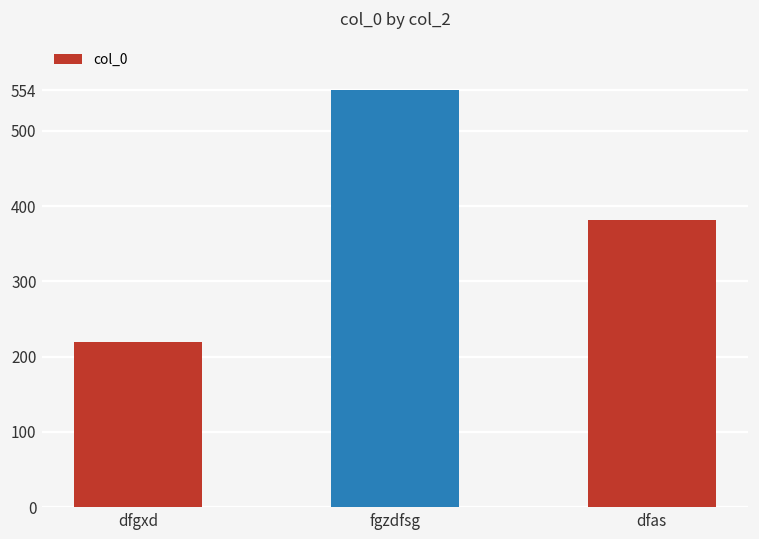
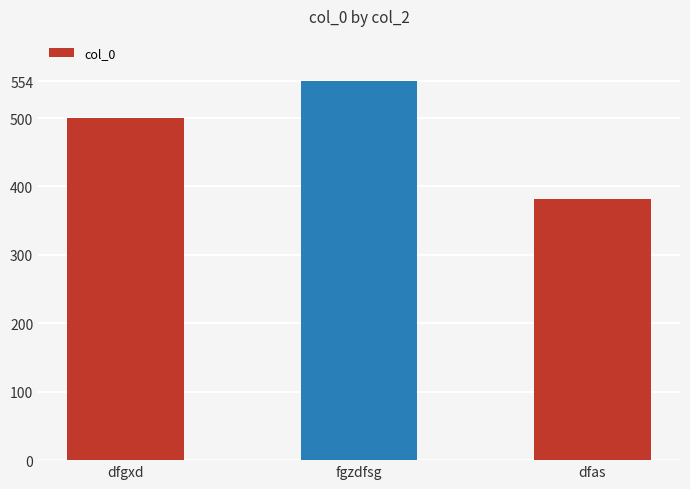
  {
-   "dfgxd": 220,
+   "dfgxd": 500,
    "fgzdfsg": 550,
    "dfas": 380
  }
